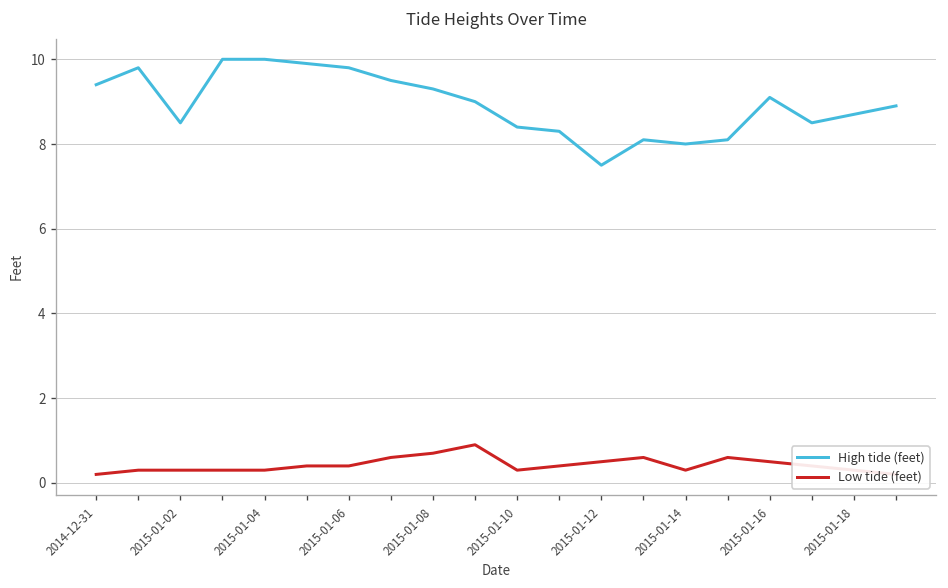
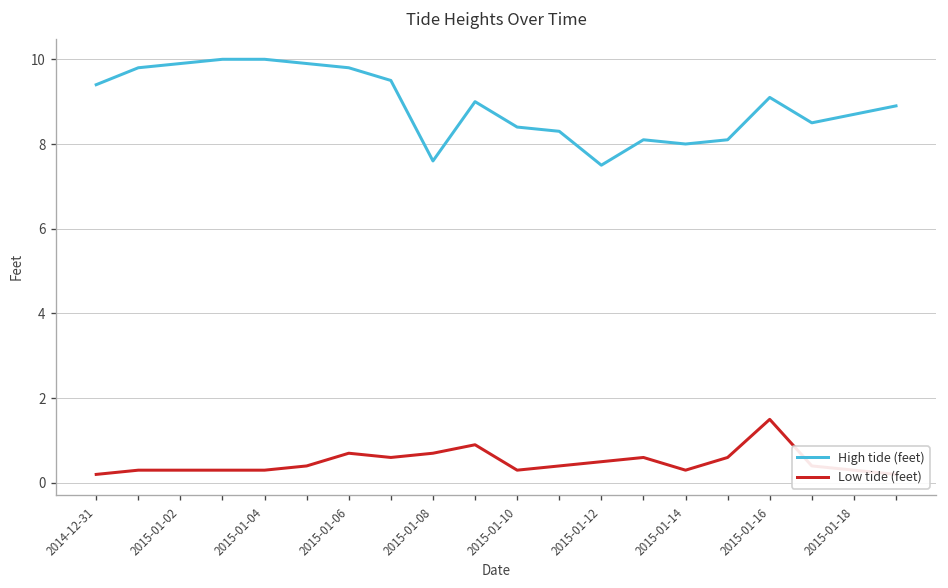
  {
    "High tide (feet)": {
      "2014-12-31": 9.4,
-     "2015-01-02": 8.5,
+     "2015-01-02": 9.9,
      "2015-01-04": 10.0,
      "2015-01-06": 9.8,
-     "2015-01-08": 9.3,
+     "2015-01-08": 7.6,
      "2015-01-10": 8.4,
      "2015-01-12": 7.5,
      "2015-01-14": 8.0,
      "2015-01-16": 9.1,
      "2015-01-18": 8.7
    },
    "Low tide (feet)": {
      "2014-12-31": 0.2,
      "2015-01-02": 0.3,
      "2015-01-04": 0.3,
-     "2015-01-06": 0.4,
+     "2015-01-06": 0.7,
      "2015-01-08": 0.7,
      "2015-01-10": 0.3,
      "2015-01-12": 0.5,
      "2015-01-14": 0.3,
-     "2015-01-16": 0.5
+     "2015-01-16": 1.5
    }
  }
